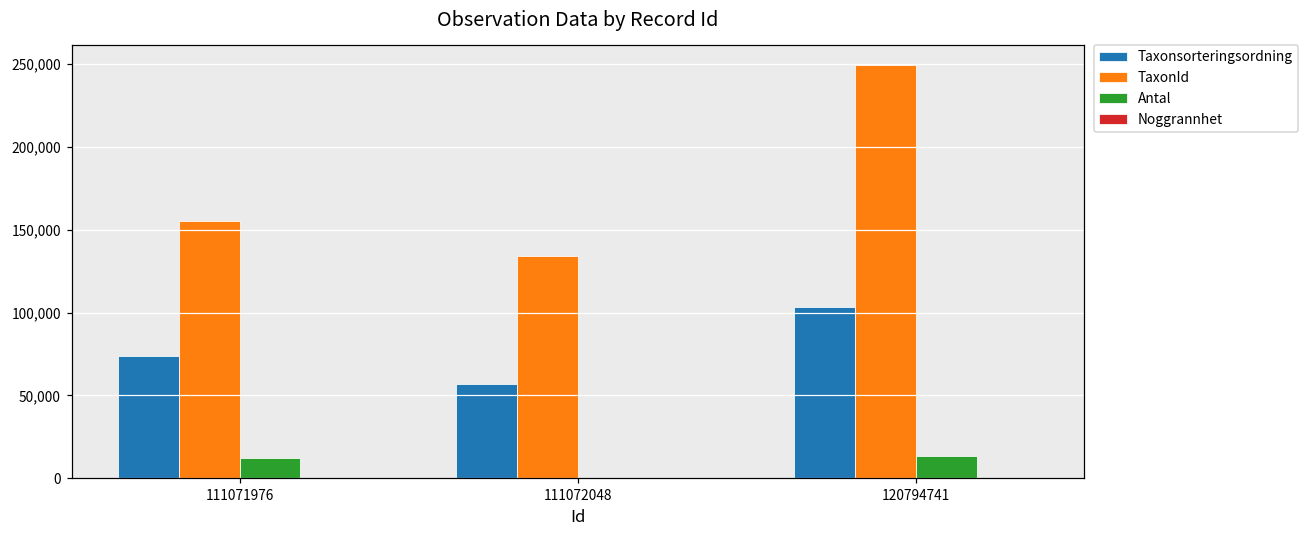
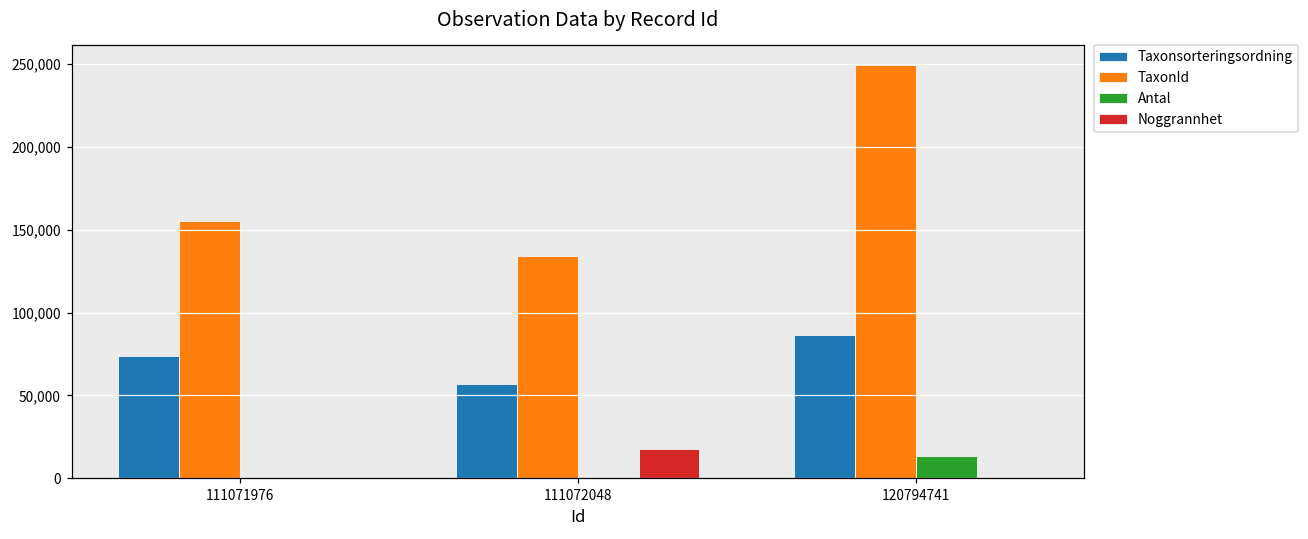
  {
    "Taxonsorteringsordning": {
      "111071976": "74,000",
      "111072048": "57,000",
-     "120794741": "103,000"
+     "120794741": "86,000"
    },
    "TaxonId": {
      "111071976": "155,000",
      "111072048": "134,000",
      "120794741": "249,000"
    },
    "Antal": {
-     "111071976": "12,000",
+     "111071976": "0",
      "120794741": "13,000"
    },
    "Noggrannhet": {
-     "111072048": "0"
+     "111072048": "18,000"
    }
  }
